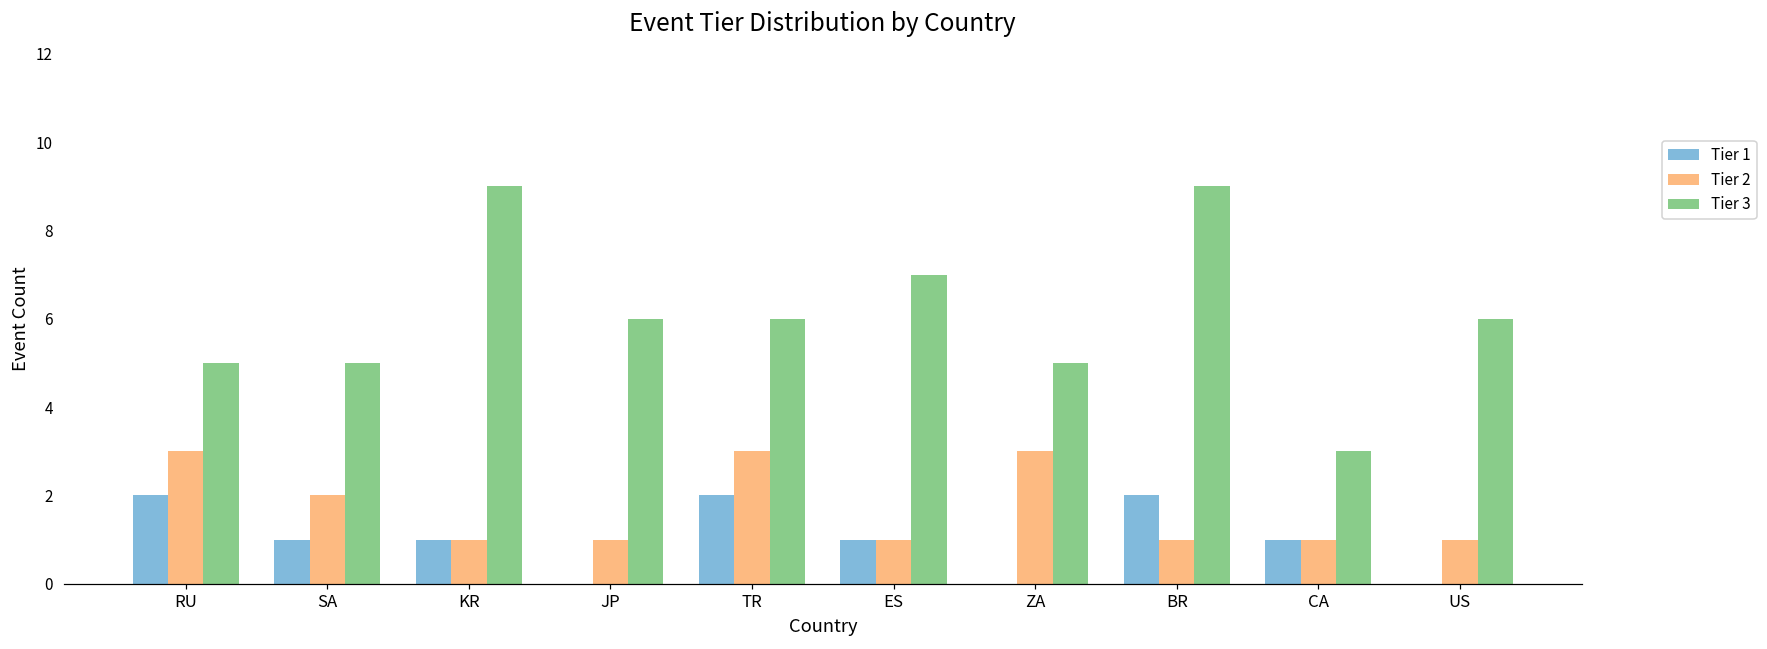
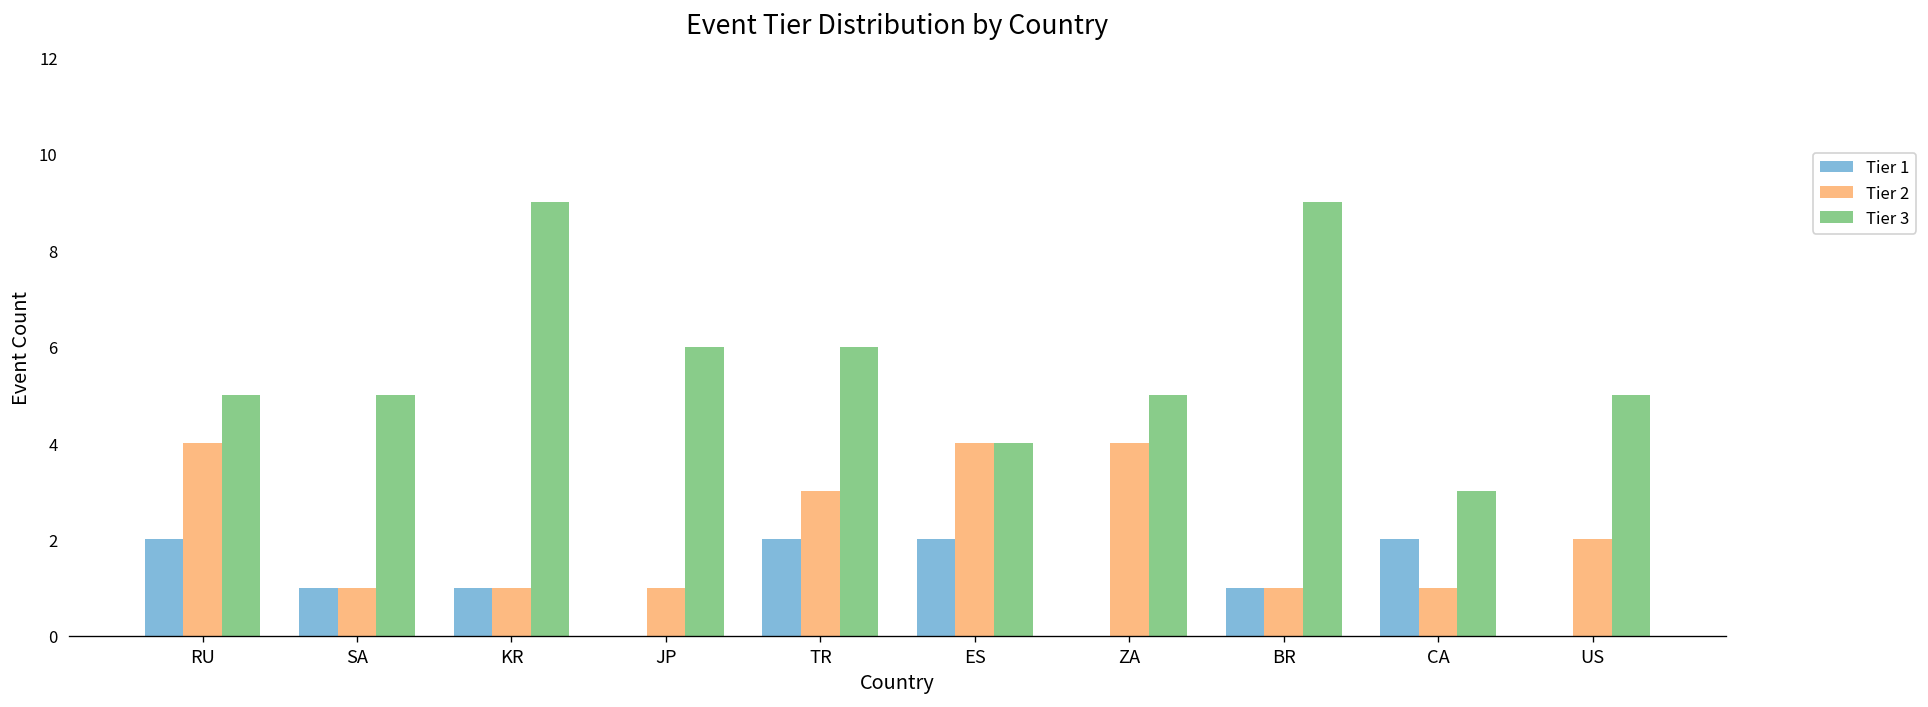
  {
    "Tier 1": {
      "RU": 2,
      "SA": 1,
      "KR": 1,
      "JP": 0,
      "TR": 2,
-     "ES": 1,
+     "ES": 2,
      "ZA": 0,
-     "BR": 2,
-     "CA": 1,
+     "BR": 1,
+     "CA": 2,
      "US": 0
    },
    "Tier 2": {
-     "RU": 3,
-     "SA": 2,
+     "RU": 4,
+     "SA": 1,
      "KR": 1,
      "JP": 1,
      "TR": 3,
-     "ES": 1,
-     "ZA": 3,
+     "ES": 4,
+     "ZA": 4,
      "BR": 1,
      "CA": 1,
-     "US": 1
+     "US": 2
    },
    "Tier 3": {
      "RU": 5,
      "SA": 5,
      "KR": 9,
      "JP": 6,
      "TR": 6,
-     "ES": 7,
+     "ES": 4,
      "ZA": 5,
      "BR": 9,
      "CA": 3,
-     "US": 6
+     "US": 5
    }
  }
